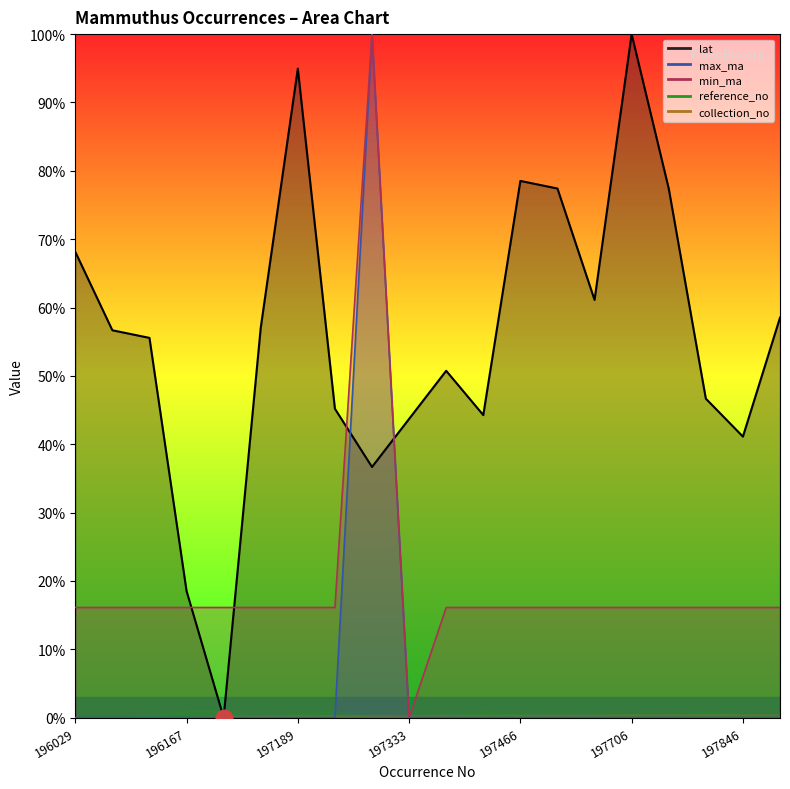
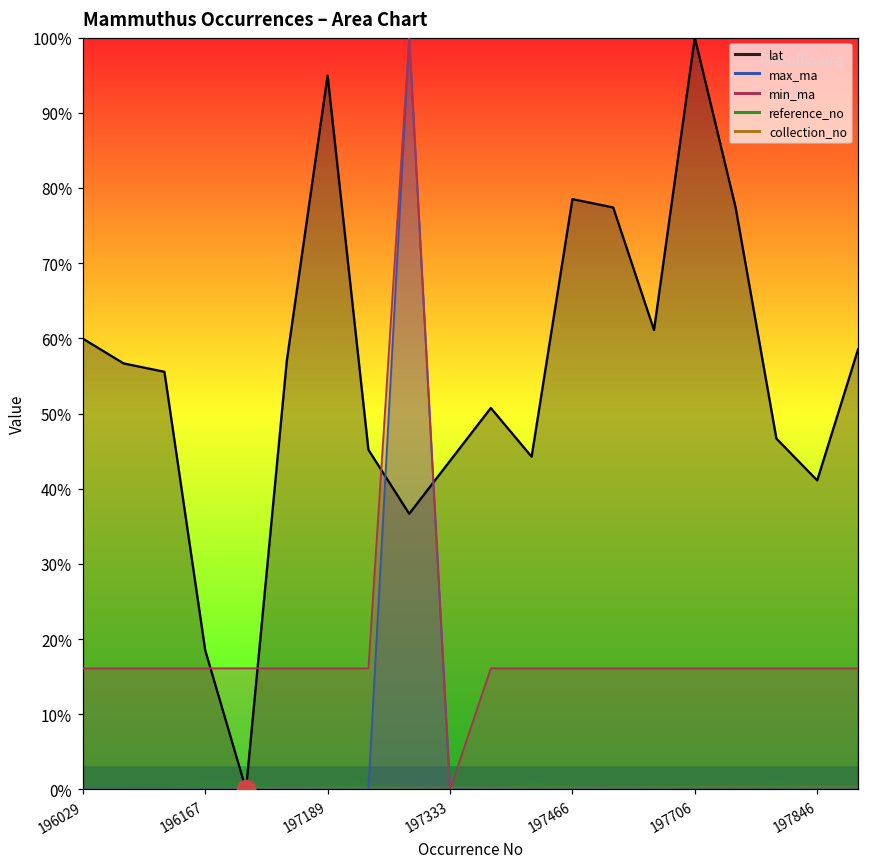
  {
    "lat": {
-     "196029": "68%",
+     "196029": "60%",
      "196167": "19%",
      "197189": "95%",
      "197333": "44%",
      "197466": "79%",
      "197706": "100%",
      "197846": "41%"
    }
  }
